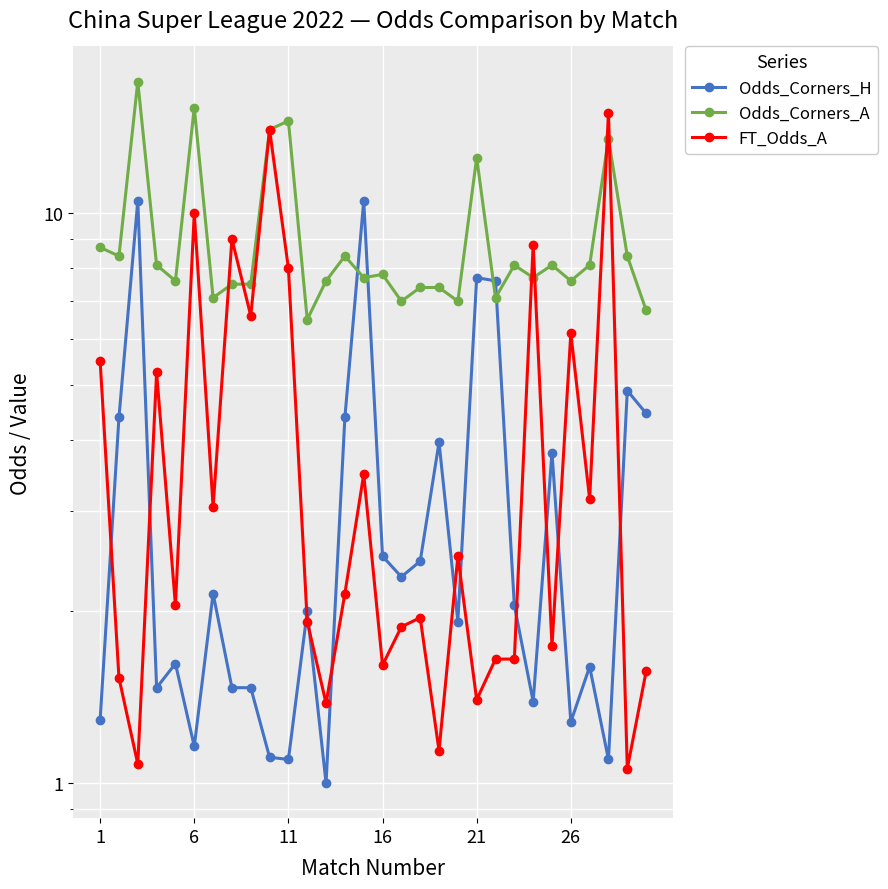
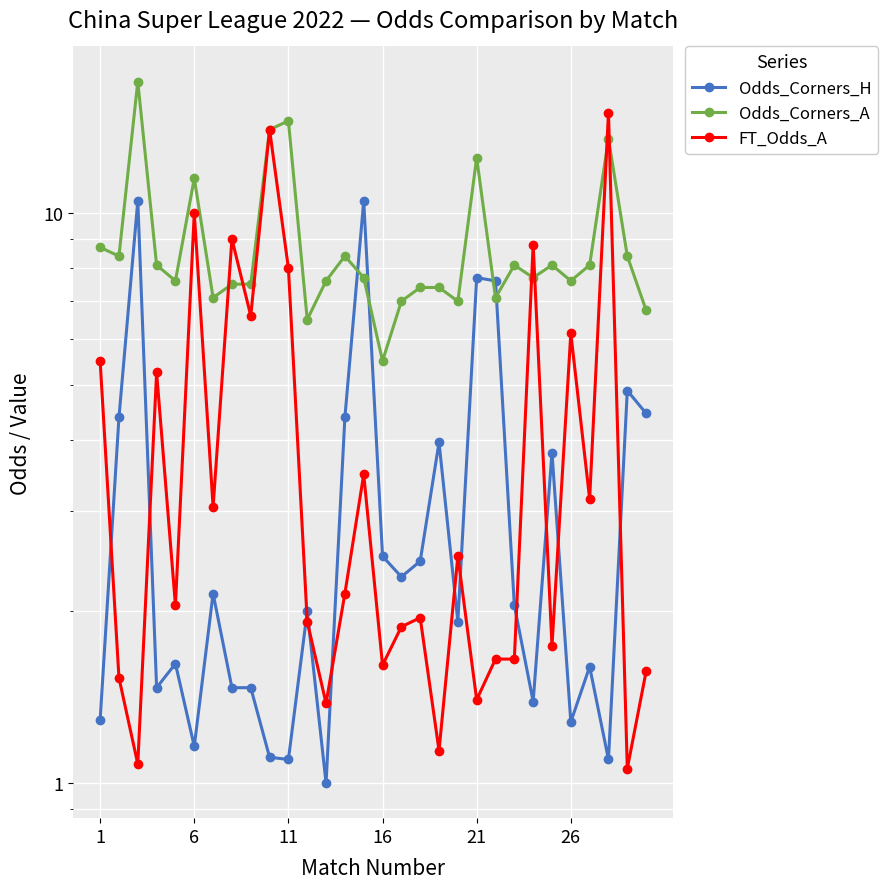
  {
    "Odds_Corners_H": {
      "1": 1.3,
      "6": 1.16,
      "11": 1.1,
      "16": 2.5,
      "21": 7.7,
      "26": 1.28
    },
    "Odds_Corners_A": {
      "1": 8.7,
-     "6": 15.3,
+     "6": 11.5,
      "11": 14.5,
-     "16": 7.8,
+     "16": 5.5,
      "21": 12.5,
      "26": 7.6
    },
    "FT_Odds_A": {
      "1": 5.5,
      "6": 10.0,
      "11": 8.0,
      "16": 1.6,
      "21": 1.4,
      "26": 6.2
    }
  }
